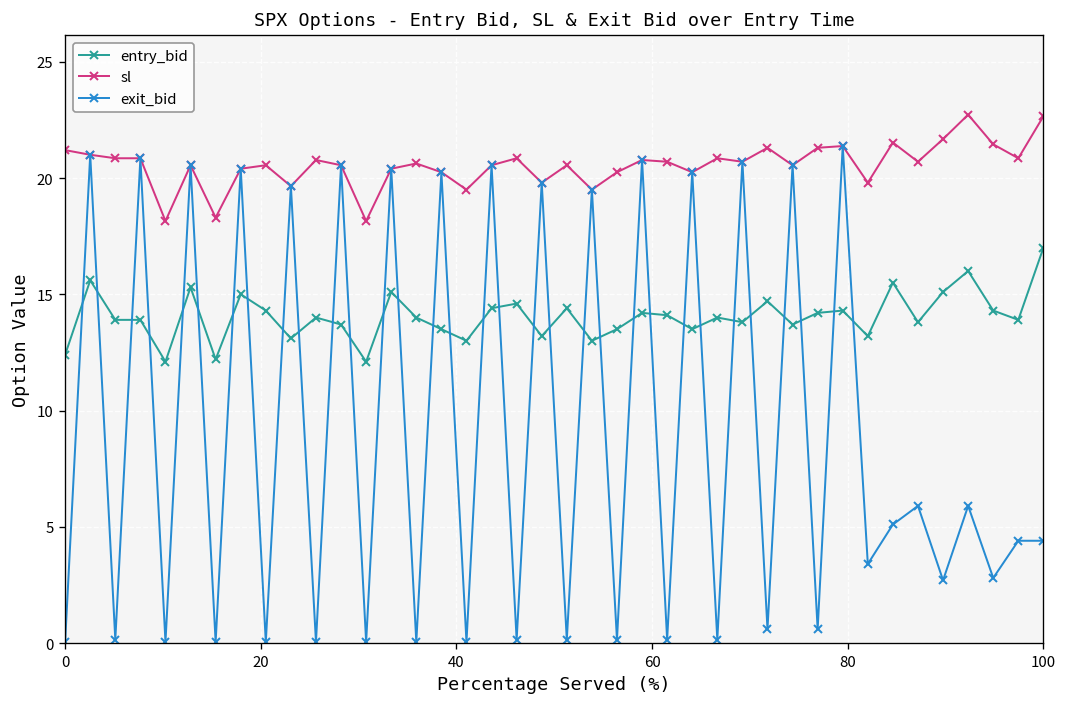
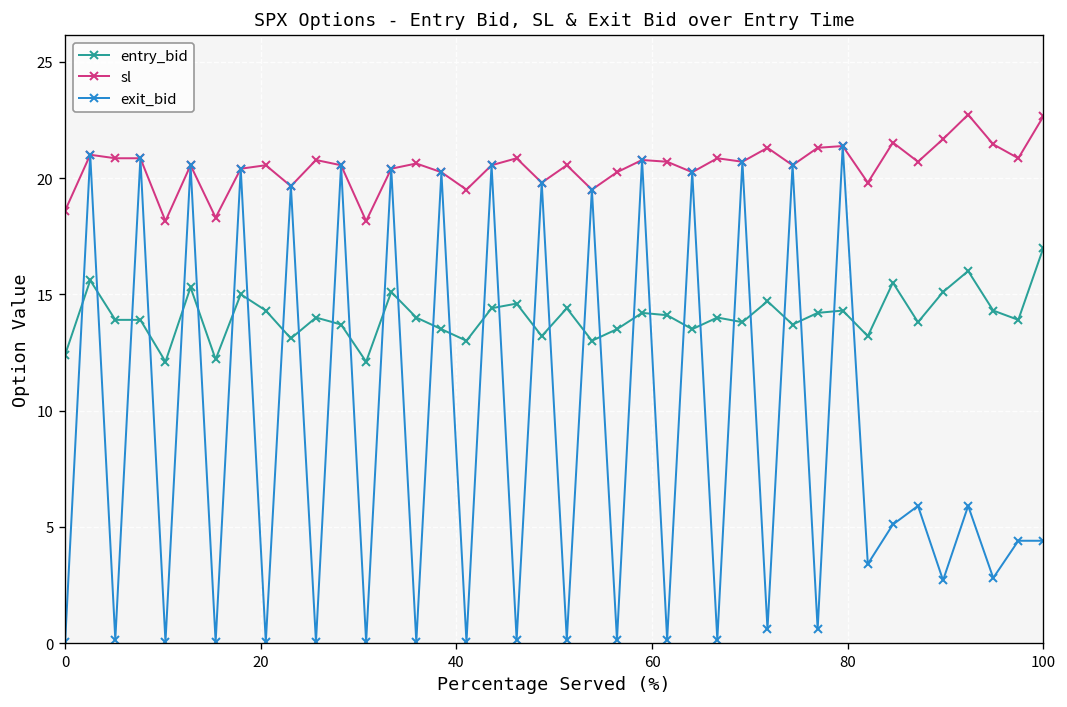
  {
    "entry_bid": {
      "0": 12.4,
      "100": 17.0
    },
    "sl": {
-     "0": 21.2,
+     "0": 18.6,
      "100": 22.7
    },
    "exit_bid": {
      "0": 0.1,
      "100": 4.4
    }
  }
